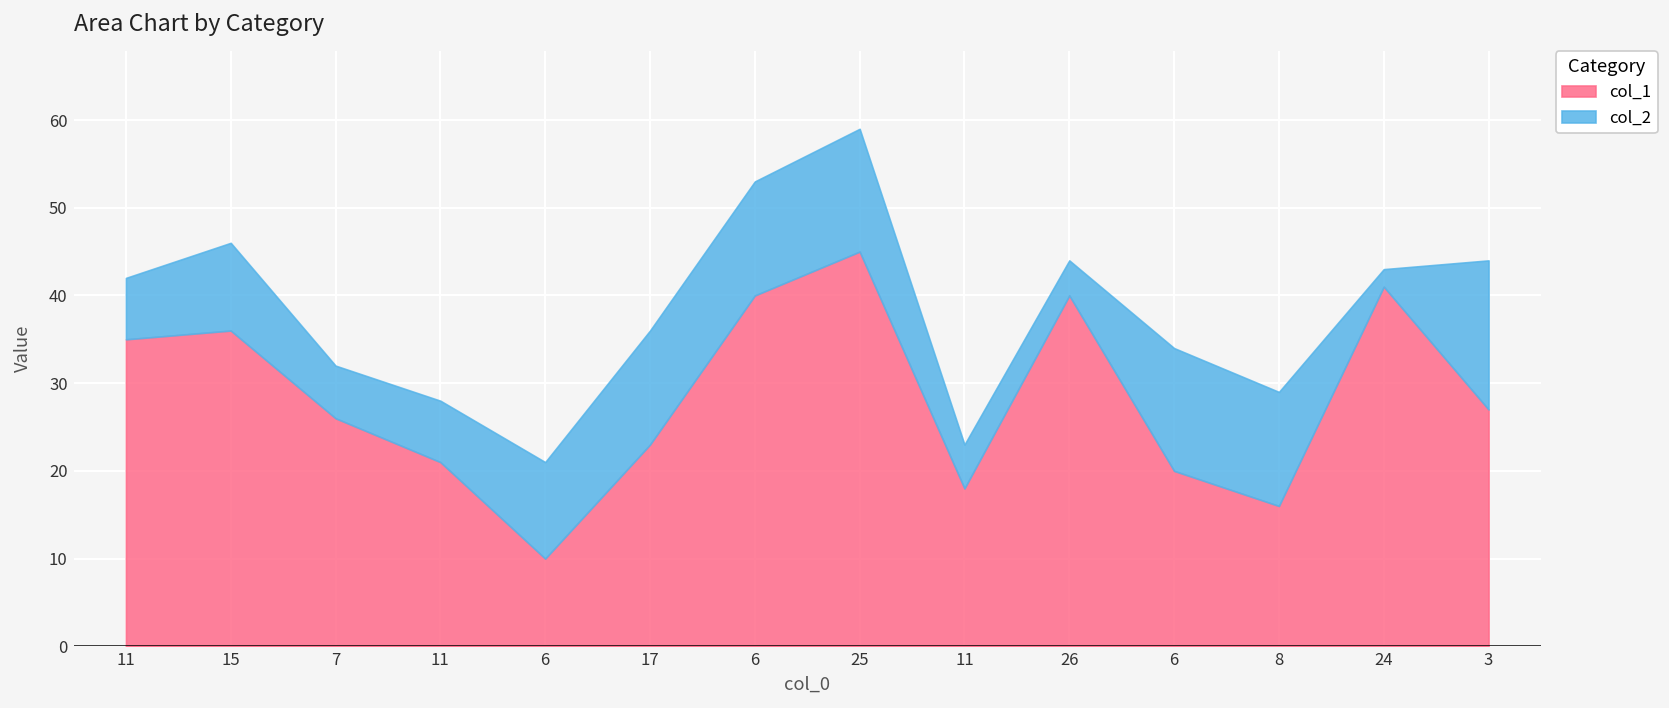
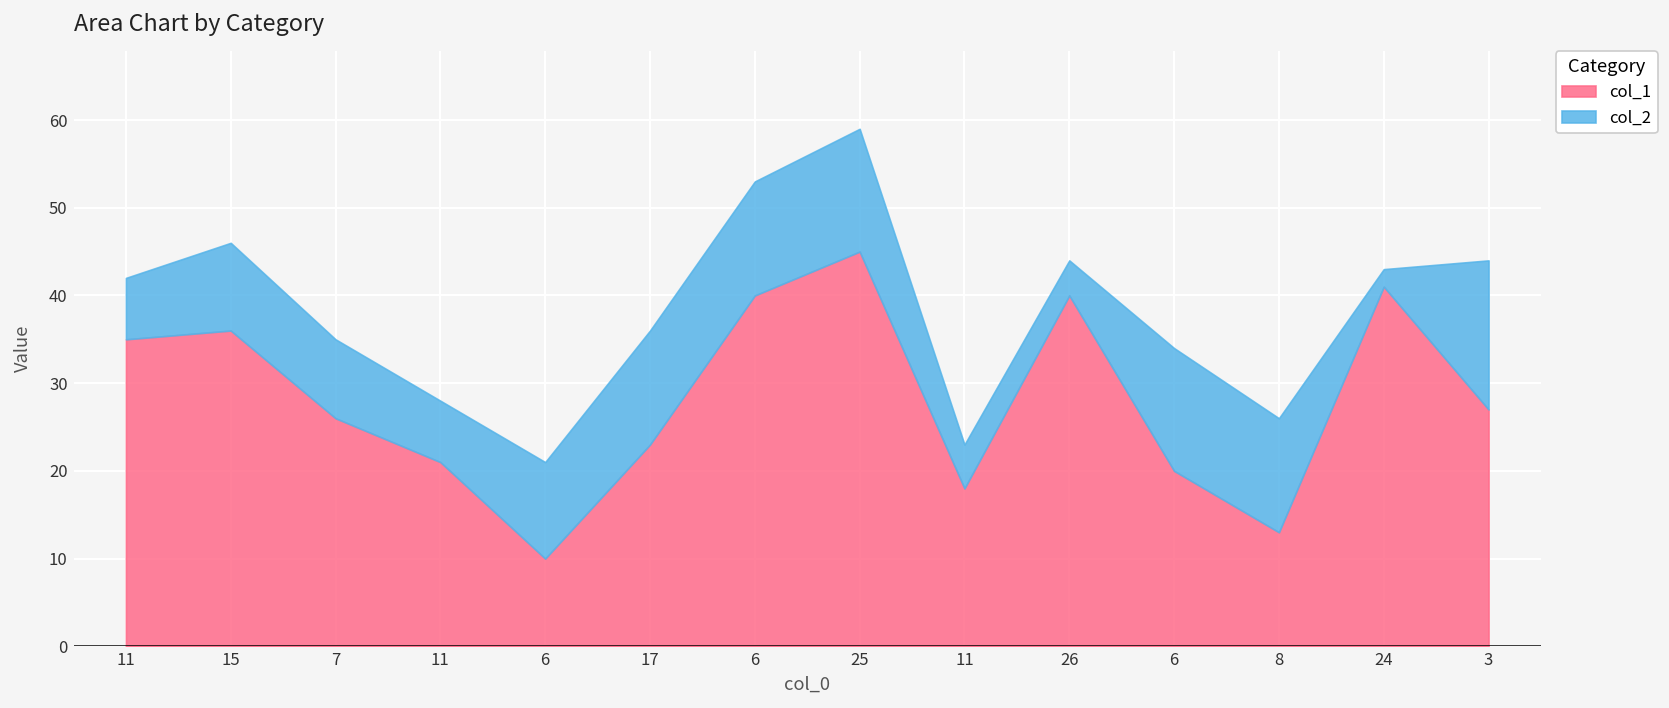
  {
    "col_1": {
      "15": 36,
      "7": 26,
      "17": 23,
      "25": 45,
      "26": 40,
-     "8": 16,
+     "8": 13,
      "24": 41,
      "3": 27
    },
    "col_2": {
      "15": 10,
-     "7": 6,
+     "7": 9,
      "17": 13,
      "25": 14,
      "26": 4,
      "8": 13,
      "24": 2,
      "3": 17
    }
  }
